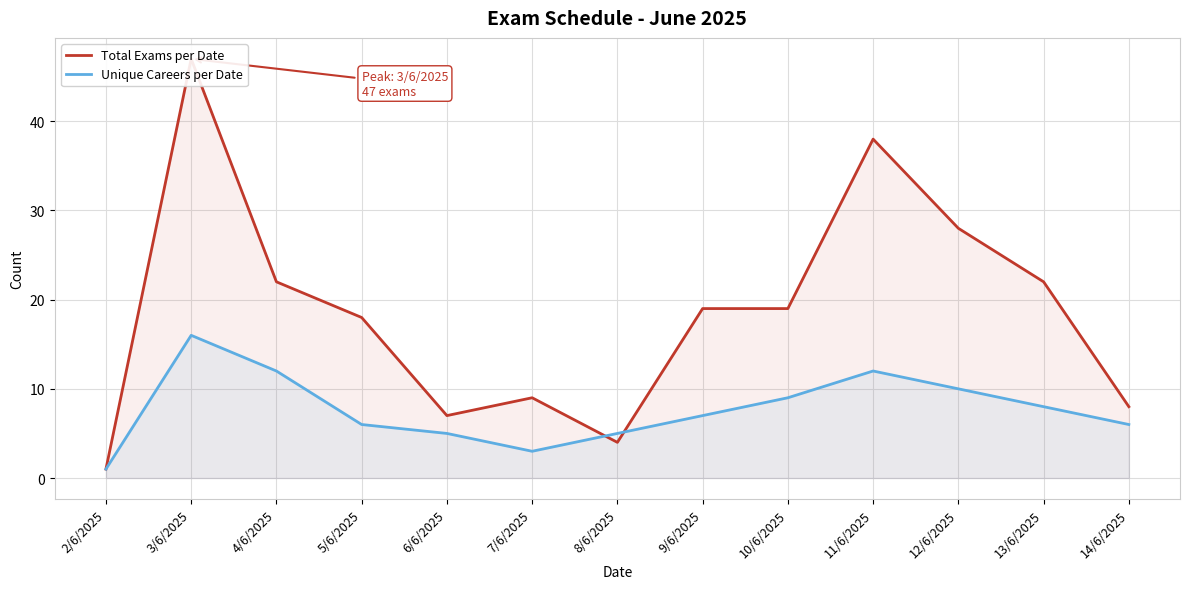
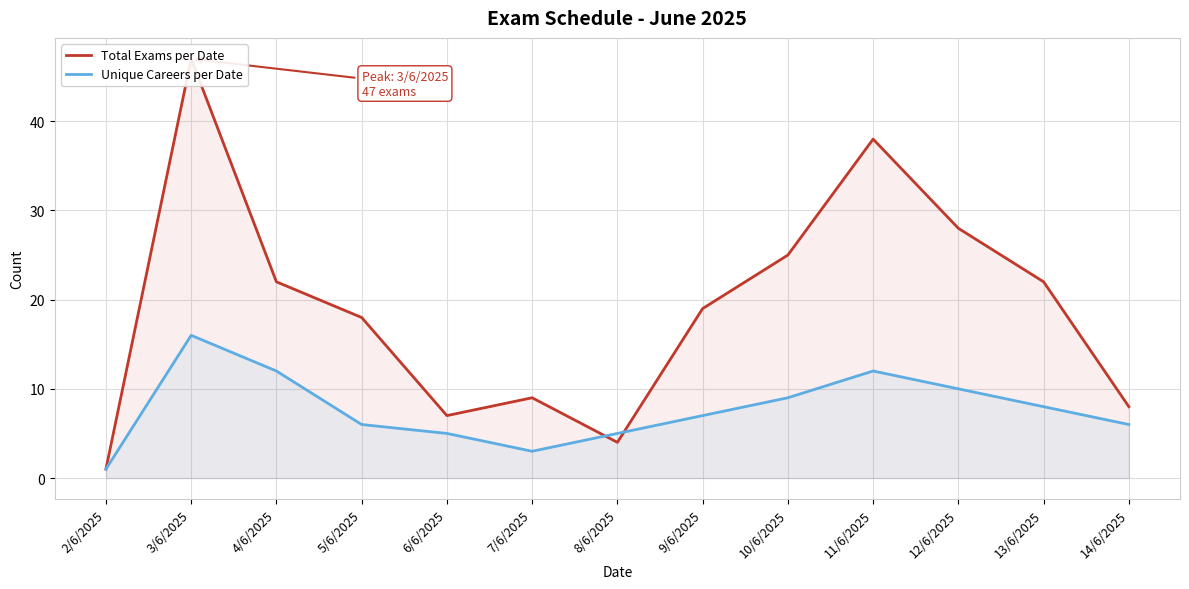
  {
    "Total Exams per Date": {
      "4/6/2025": 22,
      "5/6/2025": 18,
      "6/6/2025": 7,
      "7/6/2025": 9,
      "8/6/2025": 4,
      "9/6/2025": 19,
-     "10/6/2025": 19,
+     "10/6/2025": 25,
      "11/6/2025": 38,
      "12/6/2025": 28,
      "13/6/2025": 22,
      "14/6/2025": 8
    },
    "Unique Careers per Date": {
      "3/6/2025": 16,
      "4/6/2025": 12,
      "5/6/2025": 6,
      "6/6/2025": 5,
      "7/6/2025": 3,
      "8/6/2025": 5,
      "9/6/2025": 7,
      "10/6/2025": 9,
      "11/6/2025": 12,
      "12/6/2025": 10,
      "13/6/2025": 8,
      "14/6/2025": 6
    }
  }
